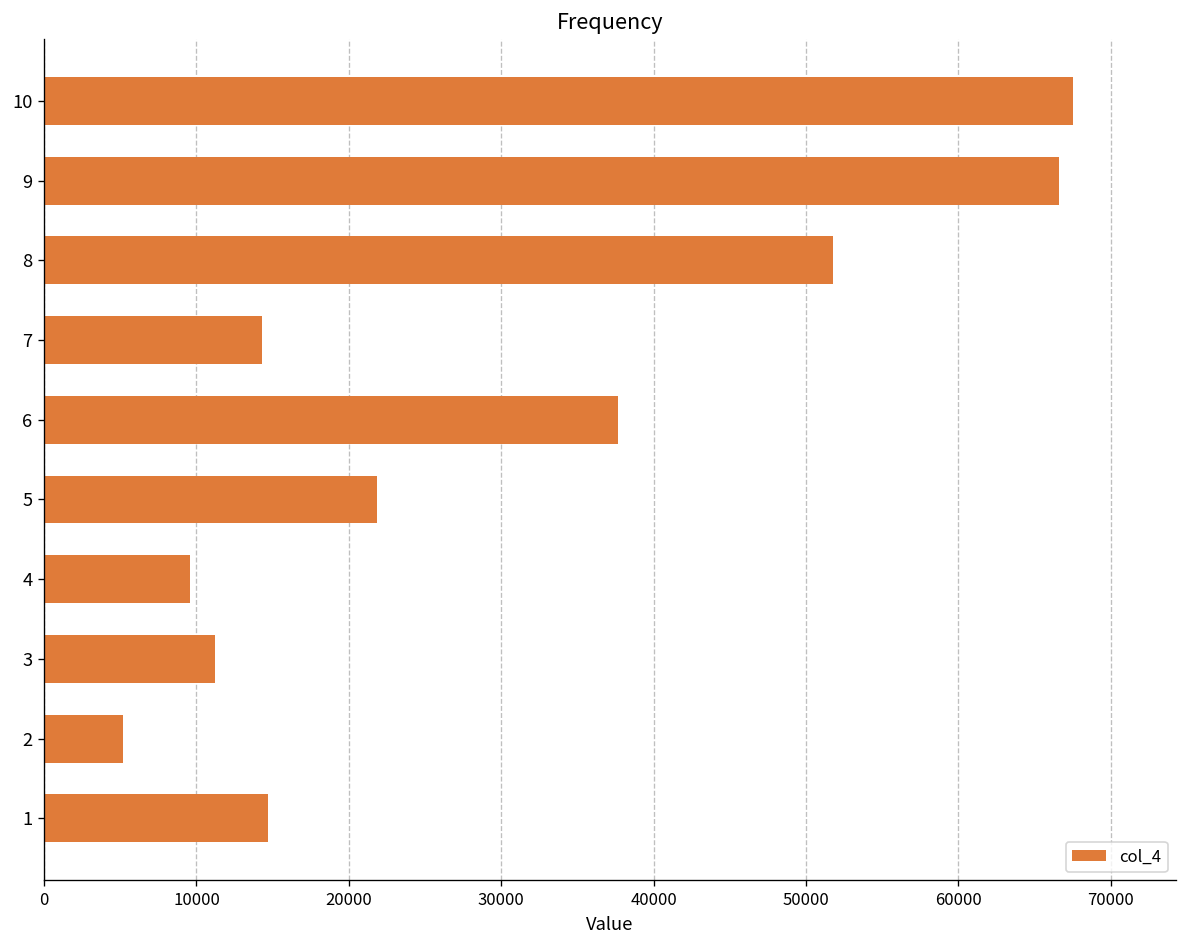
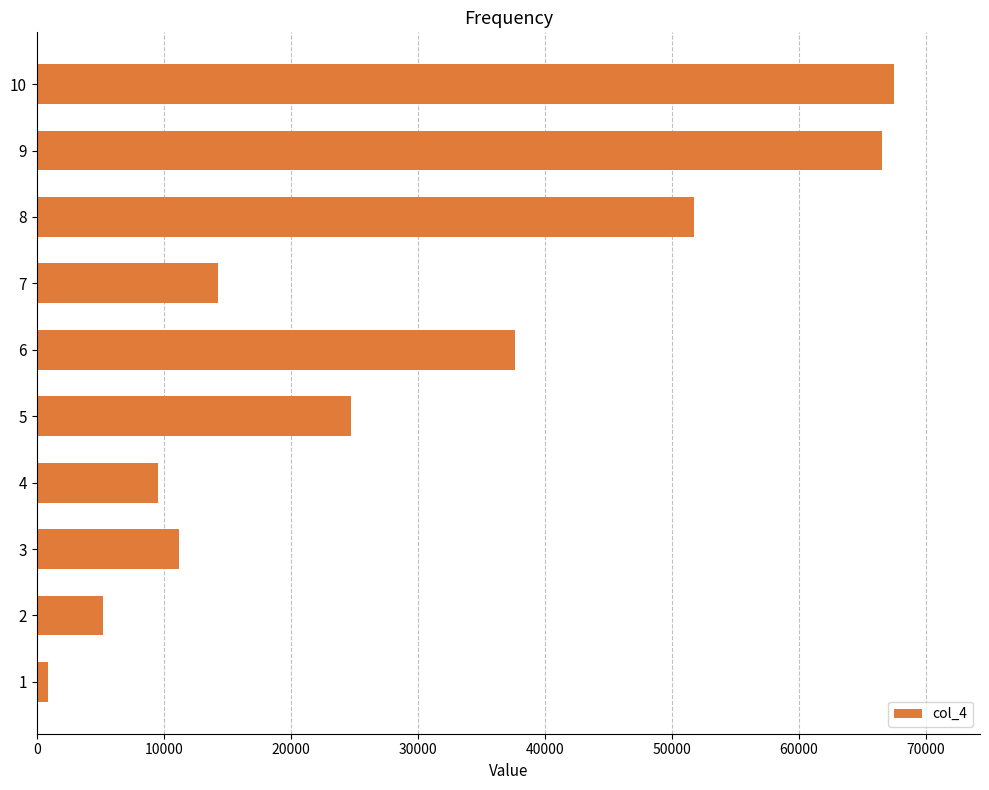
  {
    "10": 67500,
    "9": 66600,
    "8": 51700,
    "7": 14300,
    "6": 37700,
-   "5": 21900,
+   "5": 24800,
    "4": 9600,
    "3": 11200,
    "2": 5200,
-   "1": 14700
+   "1": 900
  }
